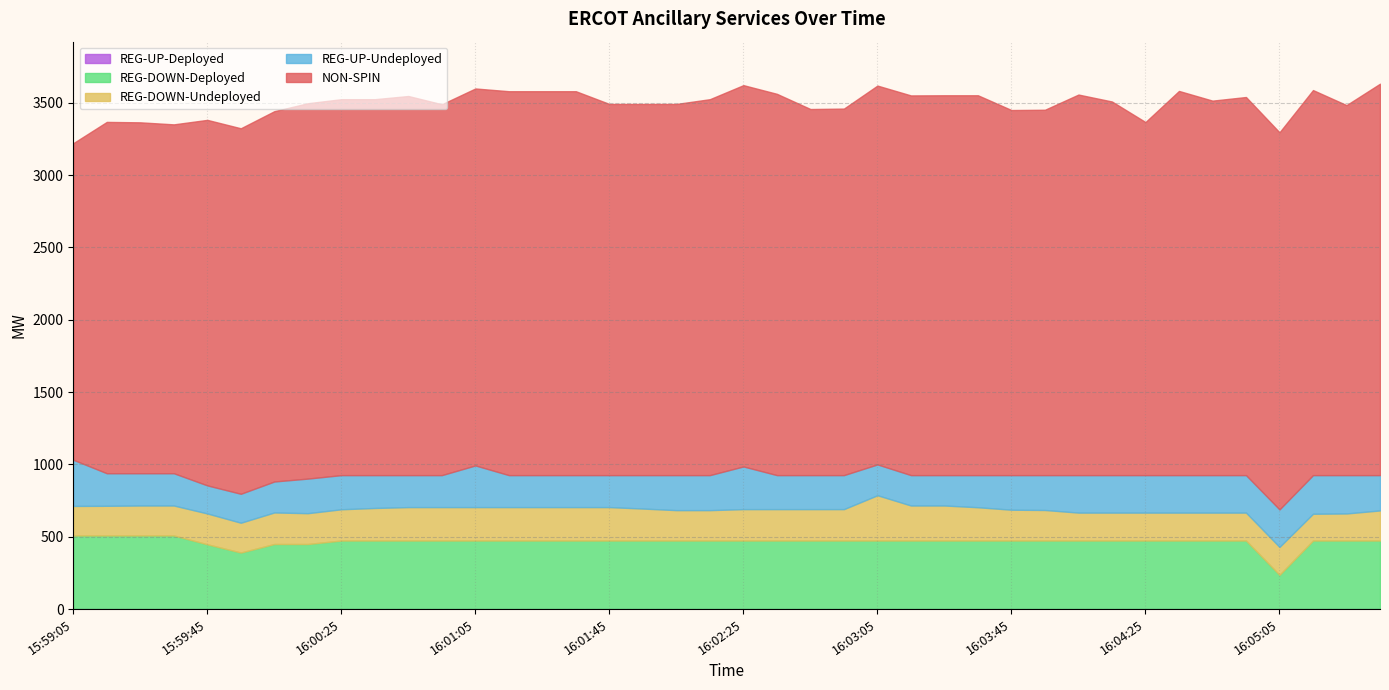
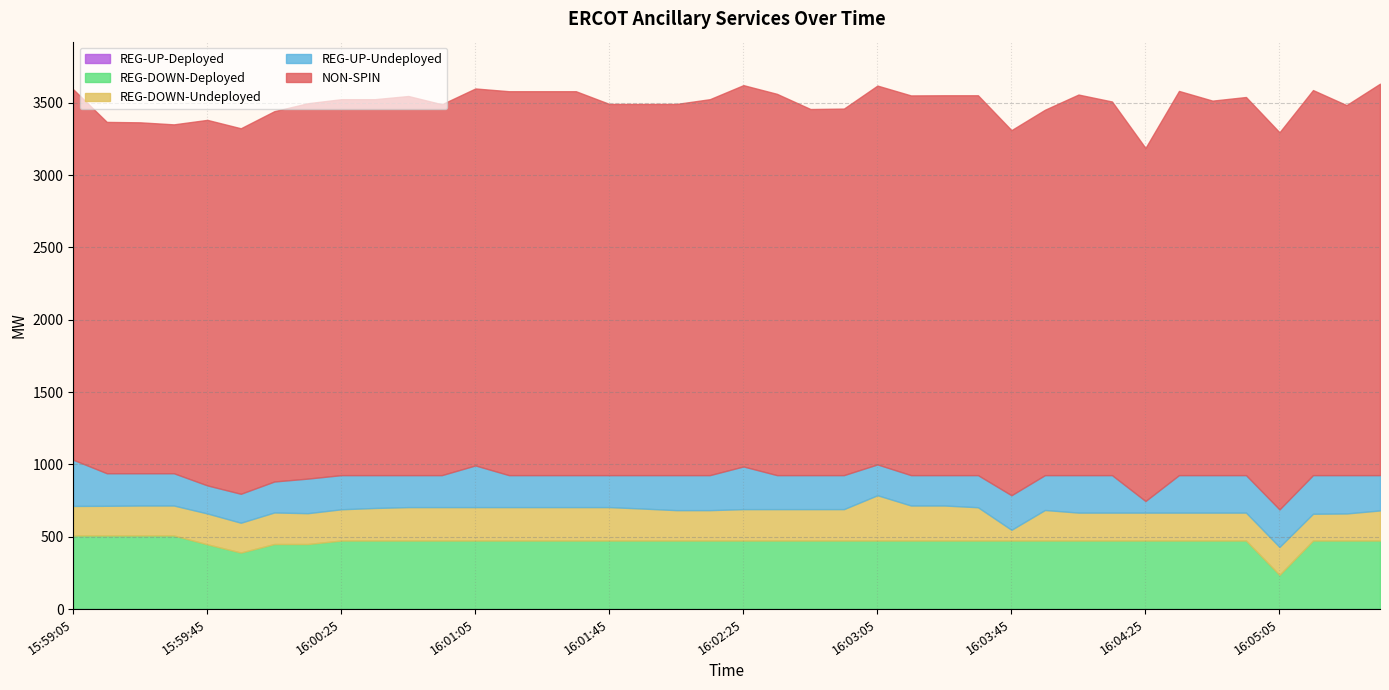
  {
    "REG-UP-Deployed": {
      "15:59:05": 0,
      "15:59:45": 0,
      "16:00:25": 0,
      "16:01:05": 0,
      "16:01:45": 0,
      "16:02:25": 0,
      "16:03:05": 0,
      "16:03:45": 0,
      "16:04:25": 0,
      "16:05:05": 0
    },
    "REG-DOWN-Deployed": {
      "15:59:05": 510,
      "15:59:45": 450,
      "16:00:25": 470,
      "16:01:05": 470,
      "16:01:45": 470,
      "16:02:25": 470,
      "16:03:05": 470,
      "16:03:45": 470,
      "16:04:25": 470,
      "16:05:05": 240
    },
    "REG-DOWN-Undeployed": {
      "15:59:05": 200,
      "15:59:45": 210,
      "16:00:25": 220,
      "16:01:05": 230,
      "16:01:45": 230,
      "16:02:25": 220,
      "16:03:05": 310,
-     "16:03:45": 210,
+     "16:03:45": 70,
      "16:04:25": 190,
      "16:05:05": 190
    },
    "REG-UP-Undeployed": {
      "15:59:05": 320,
      "15:59:45": 190,
      "16:00:25": 240,
      "16:01:05": 290,
      "16:01:45": 220,
      "16:02:25": 300,
      "16:03:05": 210,
      "16:03:45": 240,
-     "16:04:25": 260,
+     "16:04:25": 80,
      "16:05:05": 260
    },
    "NON-SPIN": {
-     "15:59:05": 2190,
+     "15:59:05": 2560,
      "15:59:45": 2530,
      "16:01:05": 2610,
      "16:01:45": 2570,
      "16:02:25": 2640,
      "16:03:05": 2620,
      "16:03:45": 2520,
      "16:04:25": 2440,
      "16:05:05": 2610
    }
  }
